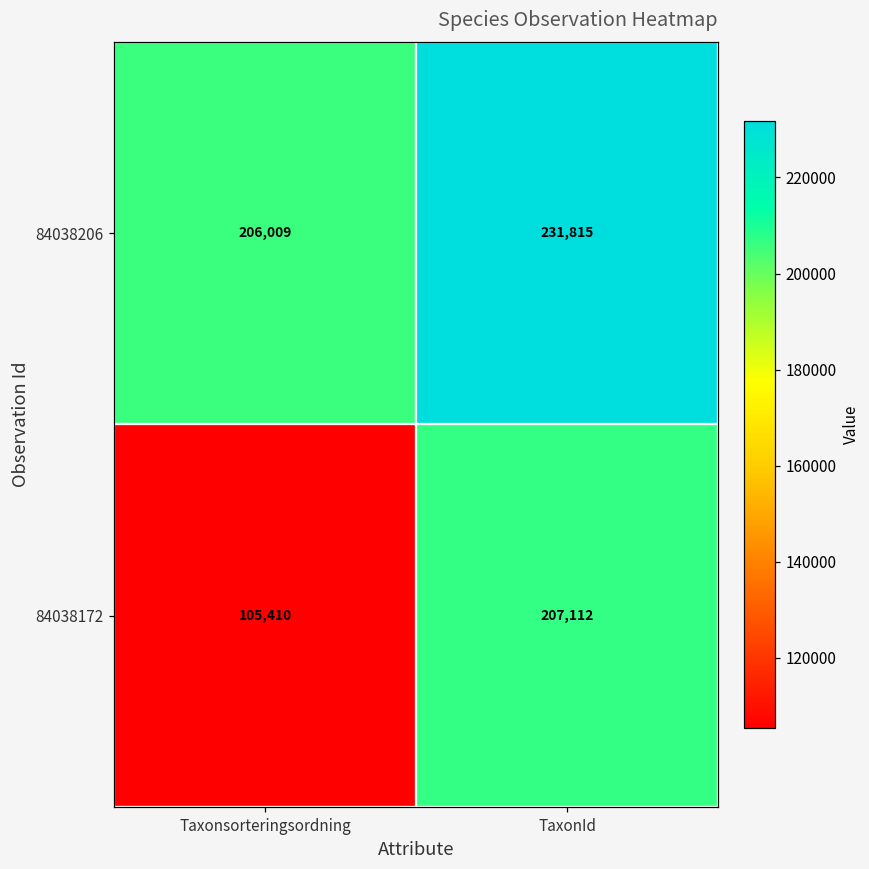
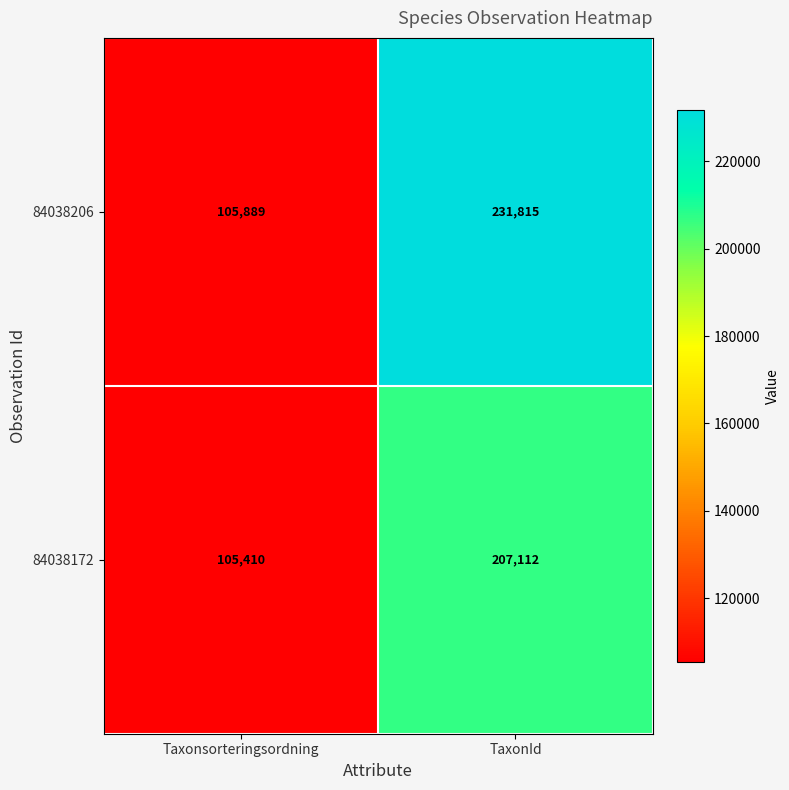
  {
    "84038206": {
-     "Taxonsorteringsordning": "206,009",
+     "Taxonsorteringsordning": "105,889",
      "TaxonId": "231,815"
    },
    "84038172": {
      "Taxonsorteringsordning": "105,410",
      "TaxonId": "207,112"
    }
  }
